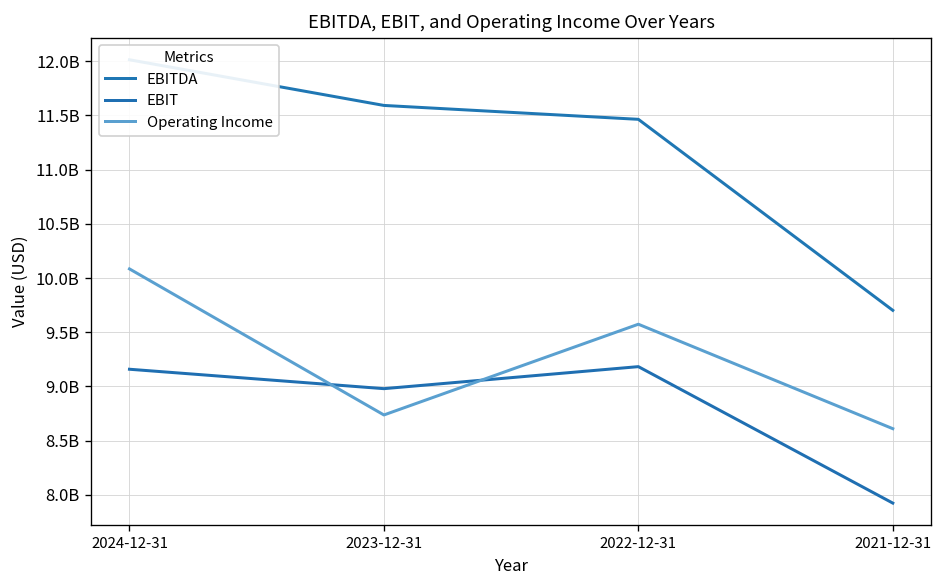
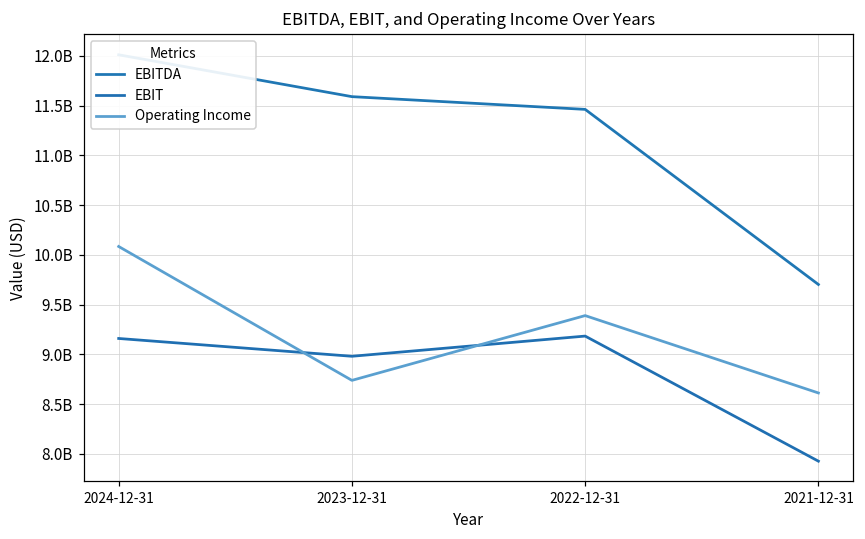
  {
    "Operating Income": {
      "2024-12-31": 10100000000,
      "2023-12-31": 8700000000,
-     "2022-12-31": 9600000000,
+     "2022-12-31": 9400000000,
      "2021-12-31": 8600000000
    }
  }
